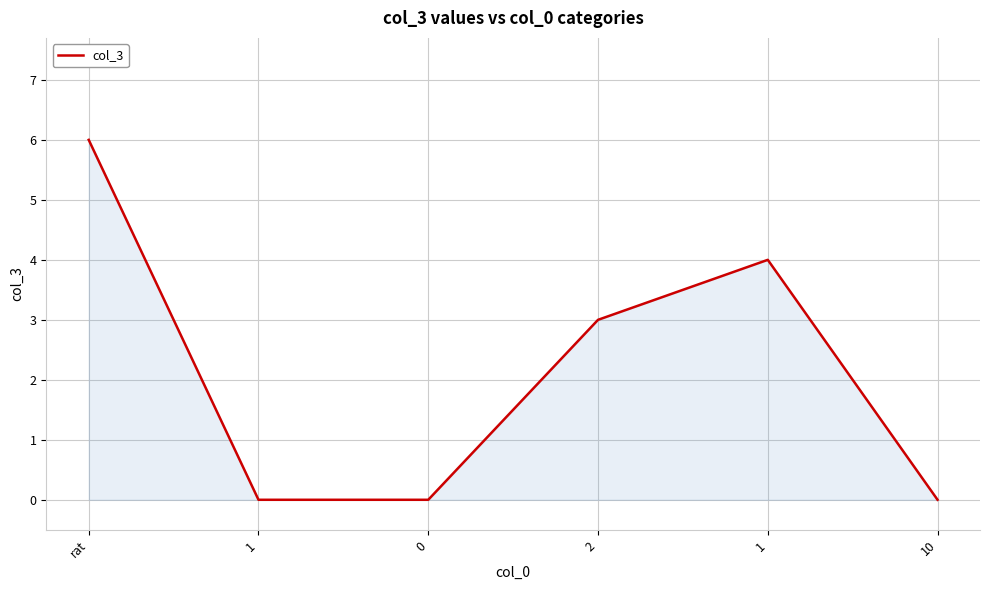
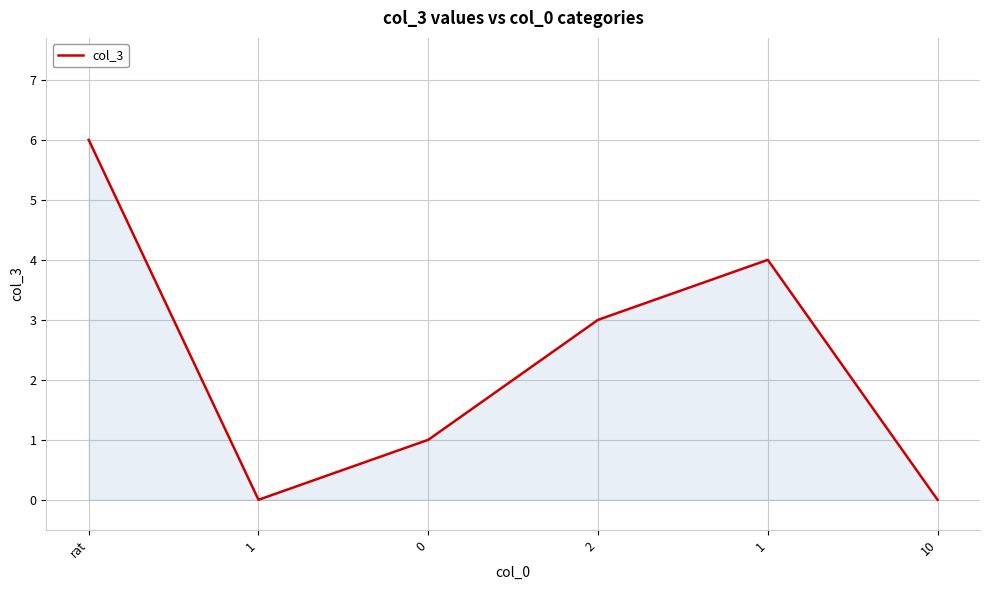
  {
    "rat": 6,
-   "0": 0,
+   "0": 1,
    "2": 3,
    "10": 0
  }
